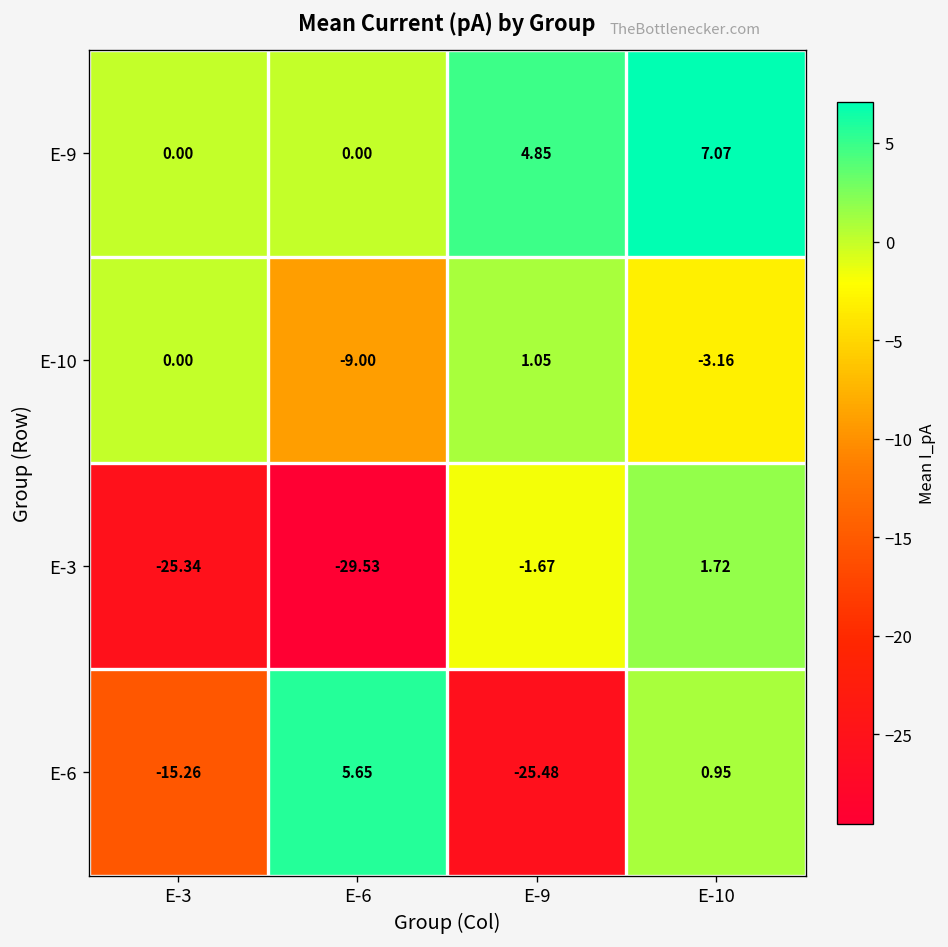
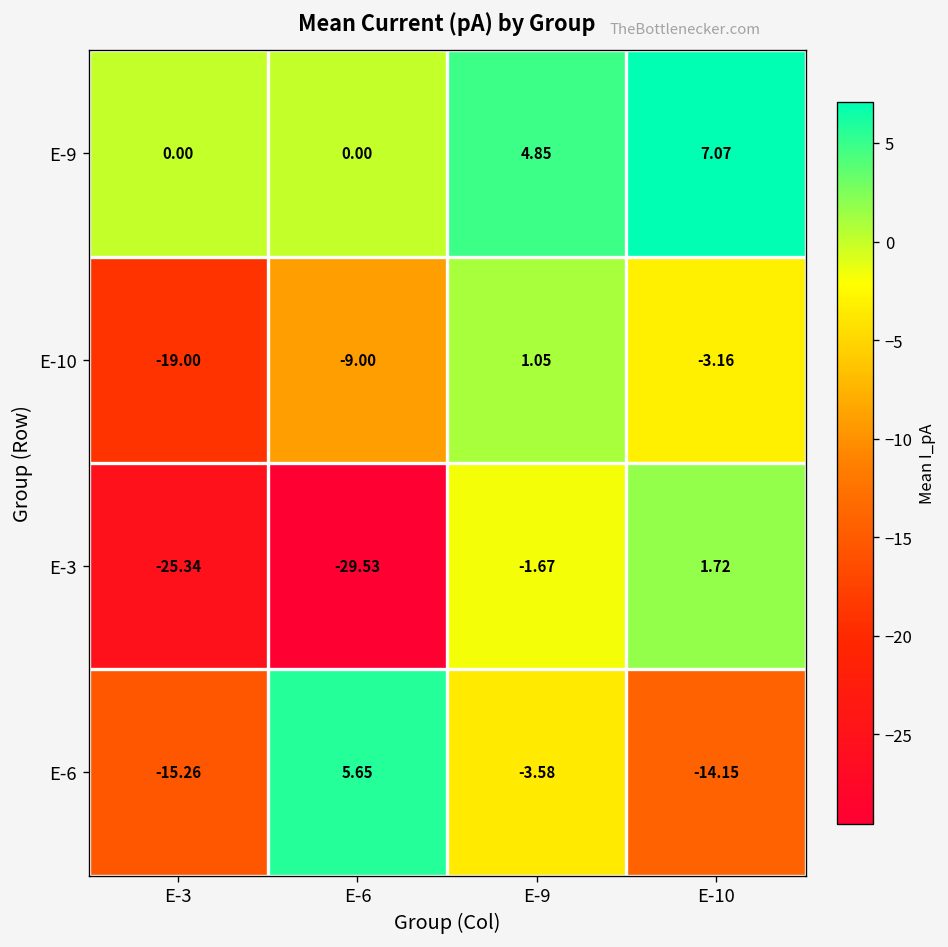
  {
    "E-9": {
      "E-3": 0.00,
      "E-6": 0.00,
      "E-9": 4.85,
      "E-10": 7.07
    },
    "E-10": {
-     "E-3": 0.00,
+     "E-3": -19.00,
      "E-6": -9.00,
      "E-9": 1.05,
      "E-10": -3.16
    },
    "E-3": {
      "E-3": -25.34,
      "E-6": -29.53,
      "E-9": -1.67,
      "E-10": 1.72
    },
    "E-6": {
      "E-3": -15.26,
      "E-6": 5.65,
-     "E-9": -25.48,
-     "E-10": 0.95
+     "E-9": -3.58,
+     "E-10": -14.15
    }
  }
